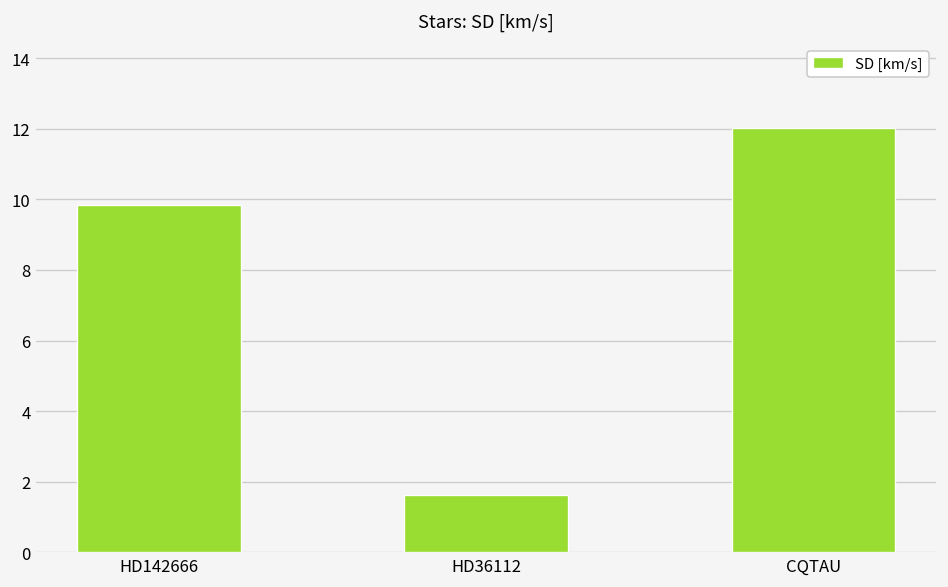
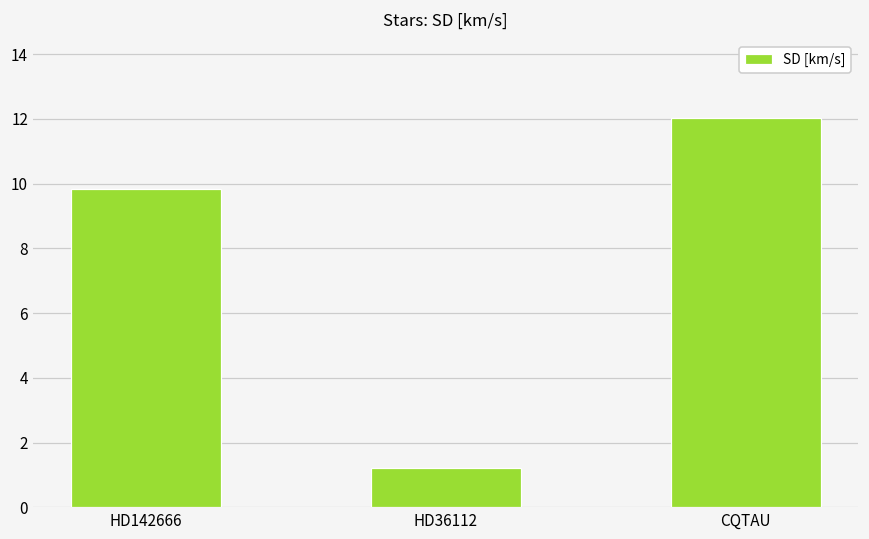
  {
    "HD142666": 9.8,
-   "HD36112": 1.6,
+   "HD36112": 1.2,
    "CQTAU": 12.0
  }
